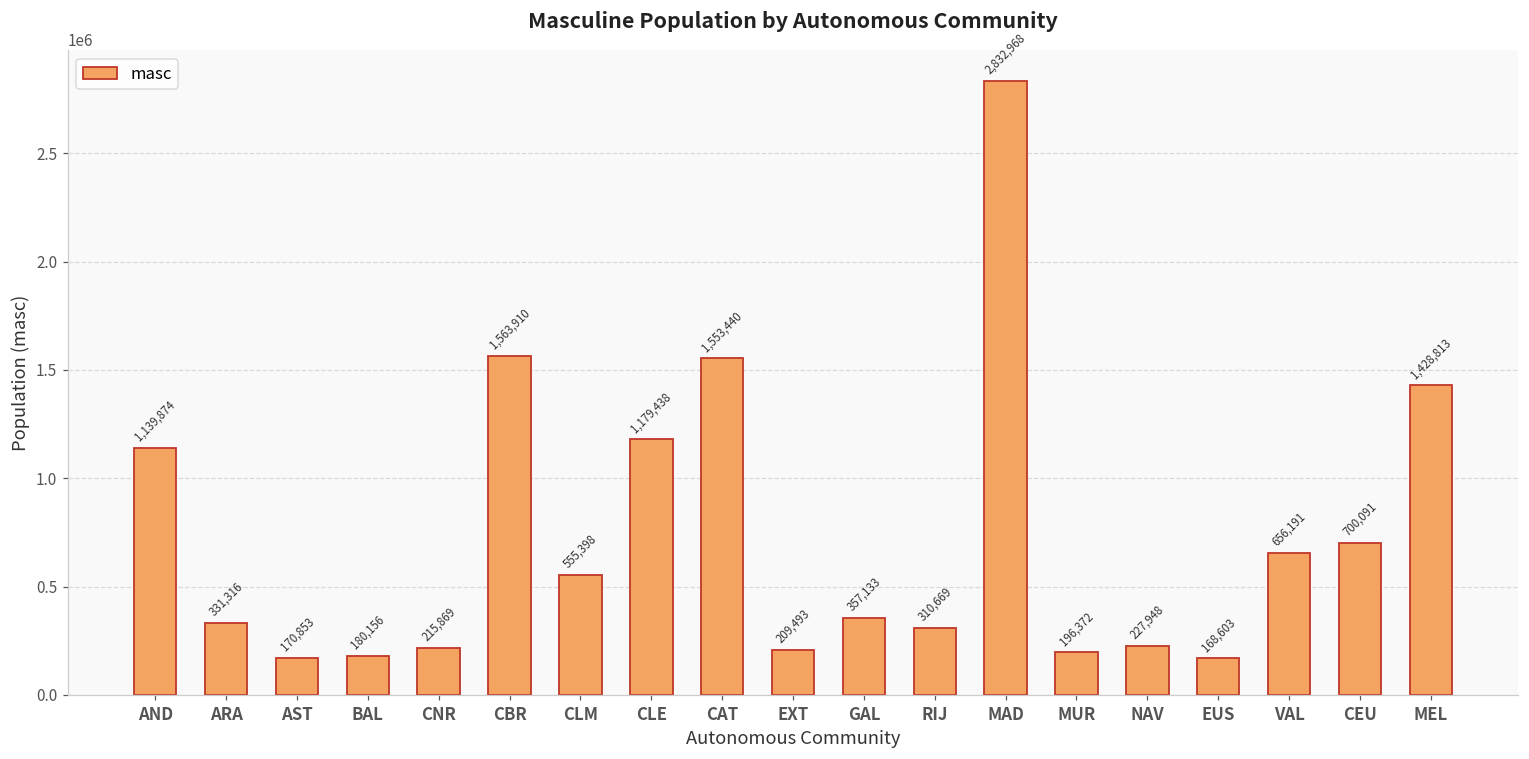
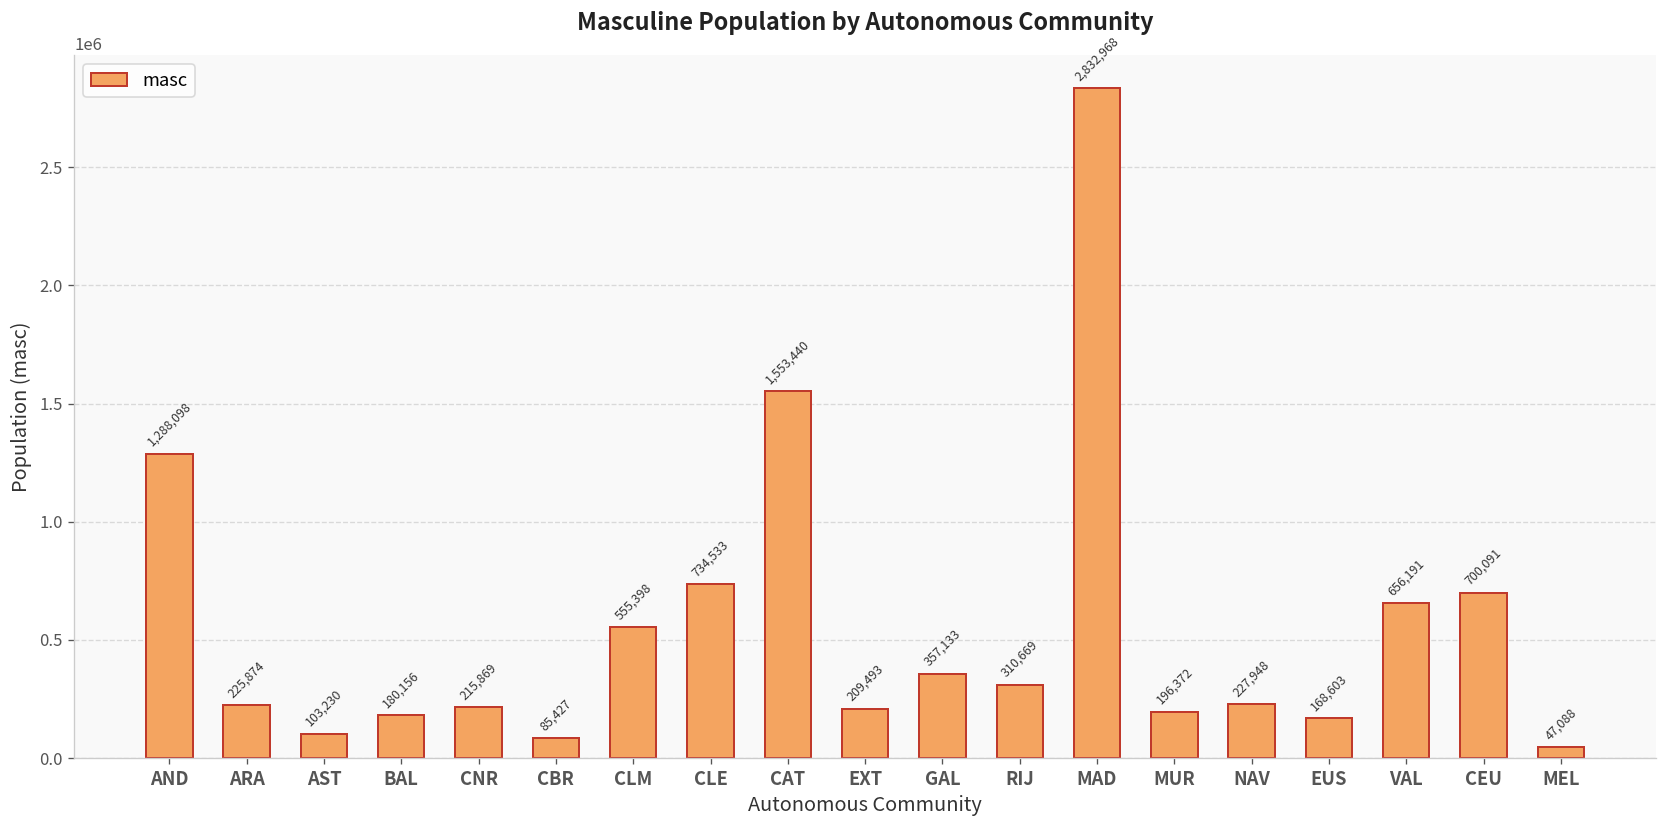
  {
-   "AND": "1,139,874",
-   "ARA": "331,316",
-   "AST": "170,853",
+   "AND": "1,288,098",
+   "ARA": "225,874",
+   "AST": "103,230",
    "BAL": "180,156",
    "CNR": "215,869",
-   "CBR": "1,563,910",
+   "CBR": "85,427",
    "CLM": "555,398",
-   "CLE": "1,179,438",
+   "CLE": "734,533",
    "CAT": "1,553,440",
    "EXT": "209,493",
    "GAL": "357,133",
    "RIJ": "310,669",
    "MAD": "2,832,968",
    "MUR": "196,372",
    "NAV": "227,948",
    "EUS": "168,603",
    "VAL": "656,191",
    "CEU": "700,091",
-   "MEL": "1,428,813"
+   "MEL": "47,088"
  }
